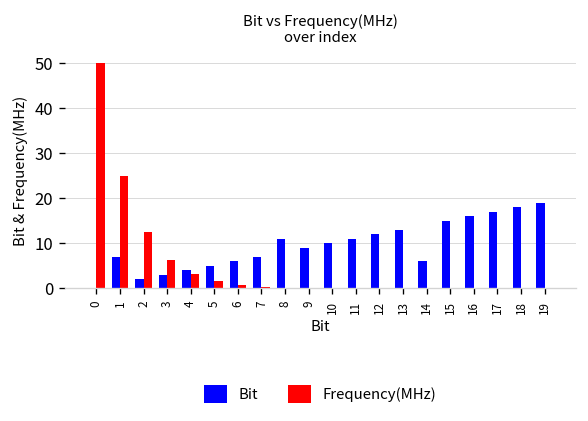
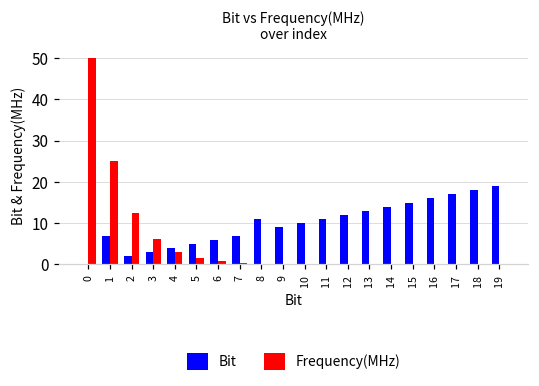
  {
    "Bit": {
      "0": 0,
      "1": 7,
      "2": 2,
      "3": 3,
      "4": 4,
      "5": 5,
      "6": 6,
      "7": 7,
      "8": 11,
      "9": 9,
      "10": 10,
      "11": 11,
      "12": 12,
      "13": 13,
-     "14": 6,
+     "14": 14,
      "15": 15,
      "16": 16,
      "17": 17,
      "18": 18,
      "19": 19
    },
    "Frequency(MHz)": {
      "0": 50,
      "1": 25,
      "2": 13,
      "3": 6,
      "4": 3,
      "5": 2,
      "6": 1
    }
  }
